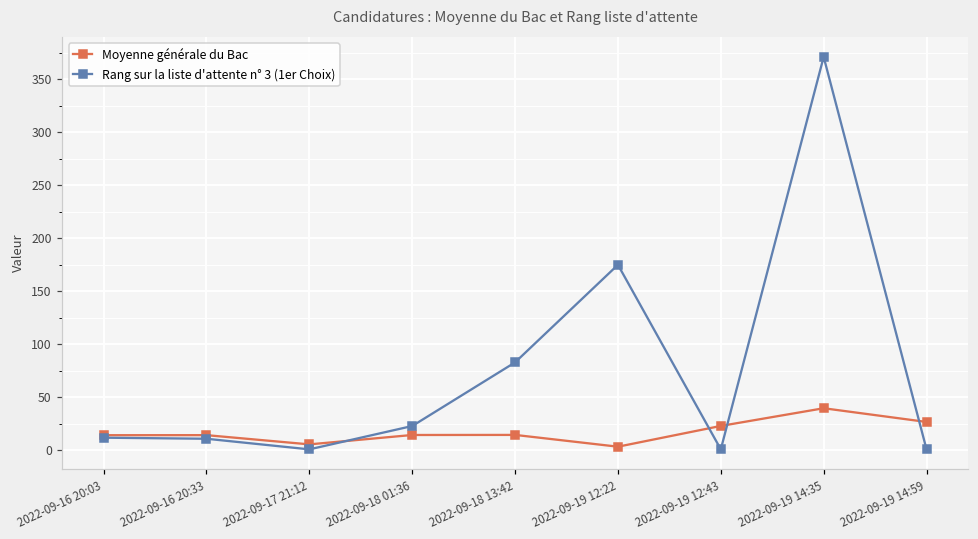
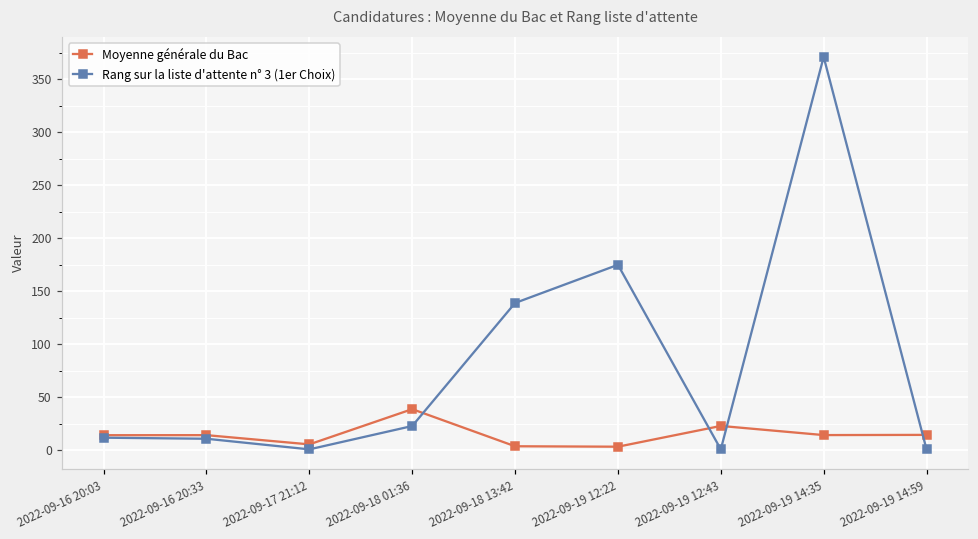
  {
    "Moyenne générale du Bac": {
      "2022-09-16 20:33": 10,
      "2022-09-17 21:12": 10,
-     "2022-09-18 01:36": 10,
-     "2022-09-18 13:42": 10,
+     "2022-09-18 01:36": 40,
+     "2022-09-18 13:42": 0,
      "2022-09-19 12:22": 0,
      "2022-09-19 12:43": 20,
-     "2022-09-19 14:35": 40,
-     "2022-09-19 14:59": 30
+     "2022-09-19 14:35": 10,
+     "2022-09-19 14:59": 10
    },
    "Rang sur la liste d'attente n° 3 (1er Choix)": {
      "2022-09-16 20:33": 10,
      "2022-09-17 21:12": 0,
      "2022-09-18 01:36": 20,
-     "2022-09-18 13:42": 80,
+     "2022-09-18 13:42": 140,
      "2022-09-19 12:22": 180,
      "2022-09-19 12:43": 0,
      "2022-09-19 14:35": 370,
      "2022-09-19 14:59": 0
    }
  }
